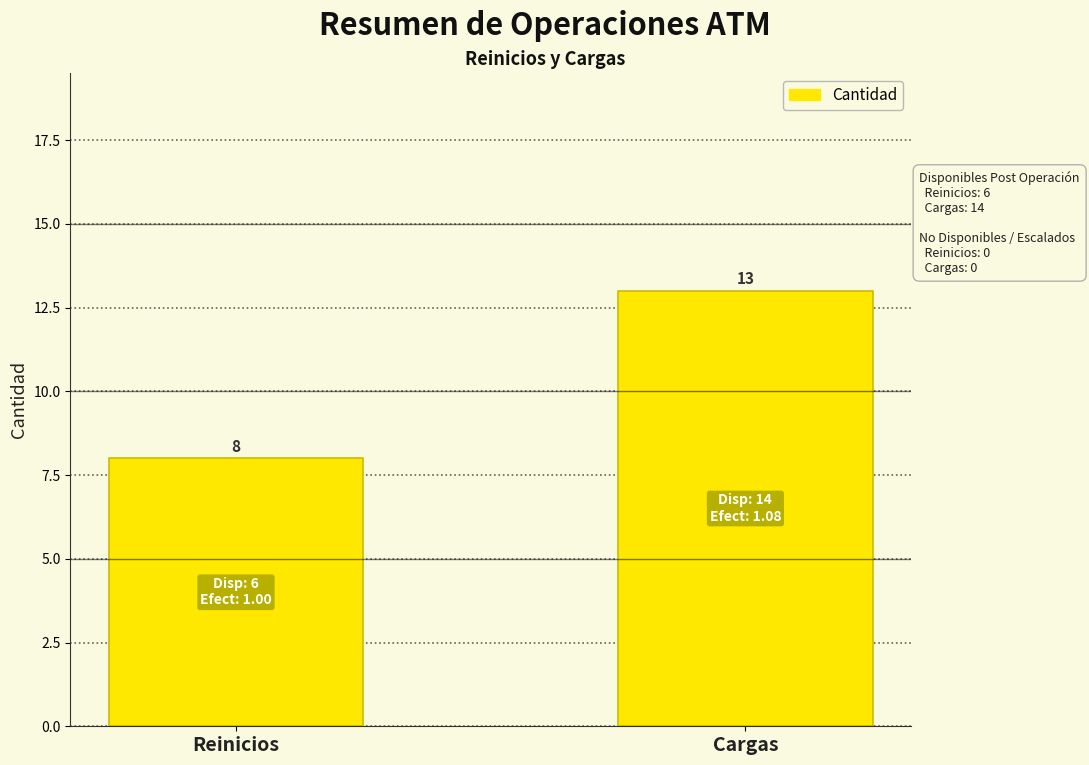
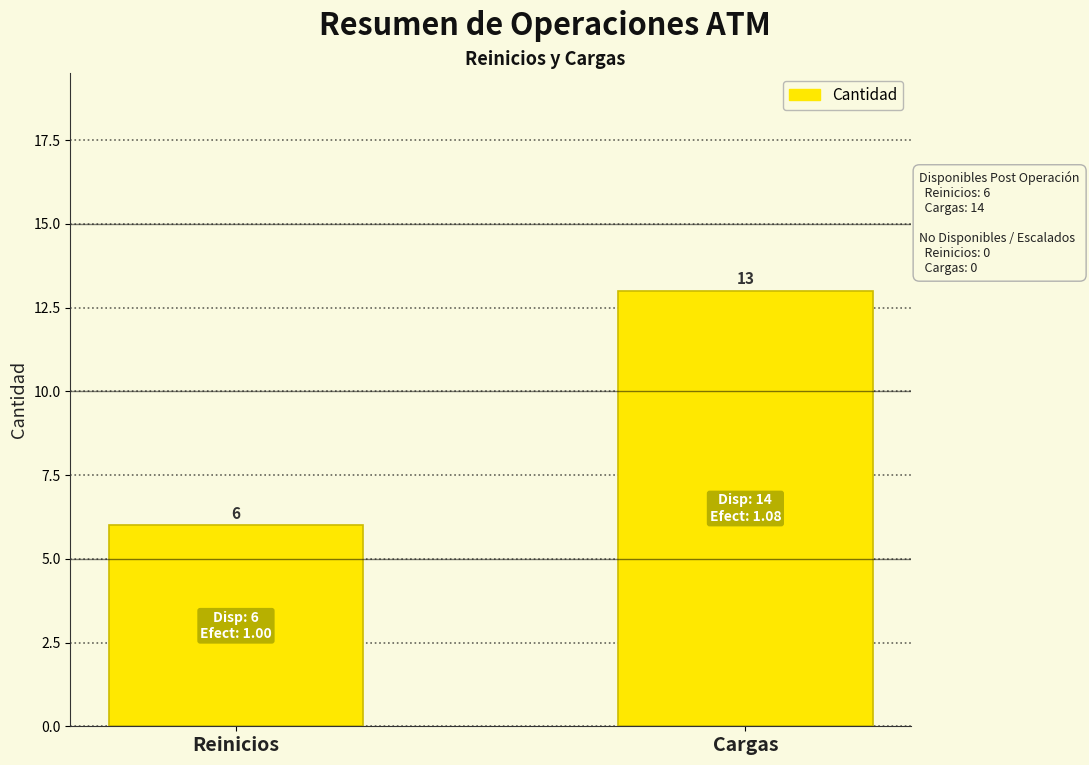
  {
-   "Reinicios": 8,
+   "Reinicios": 6,
    "Cargas": 13
  }
